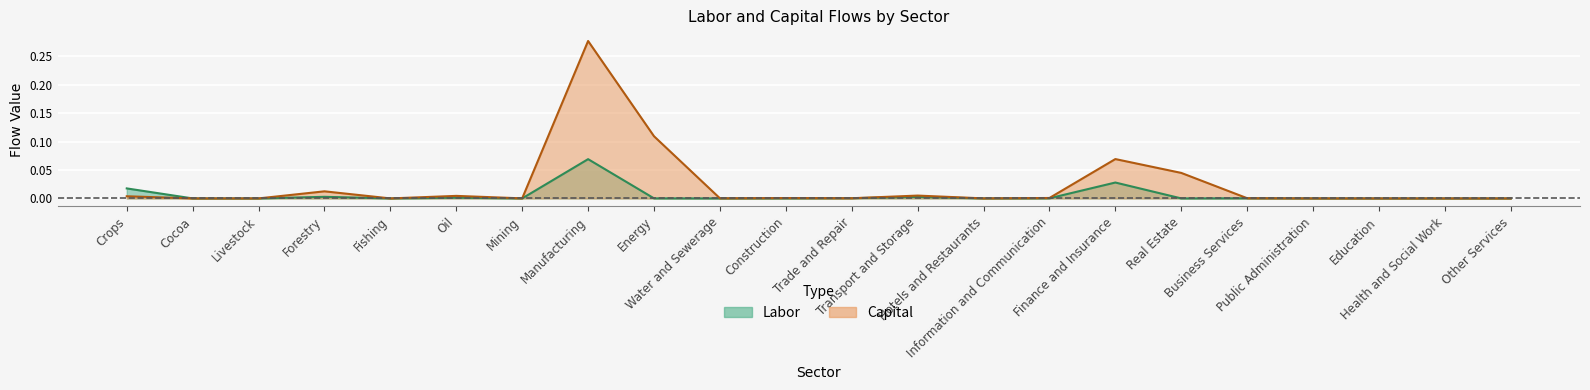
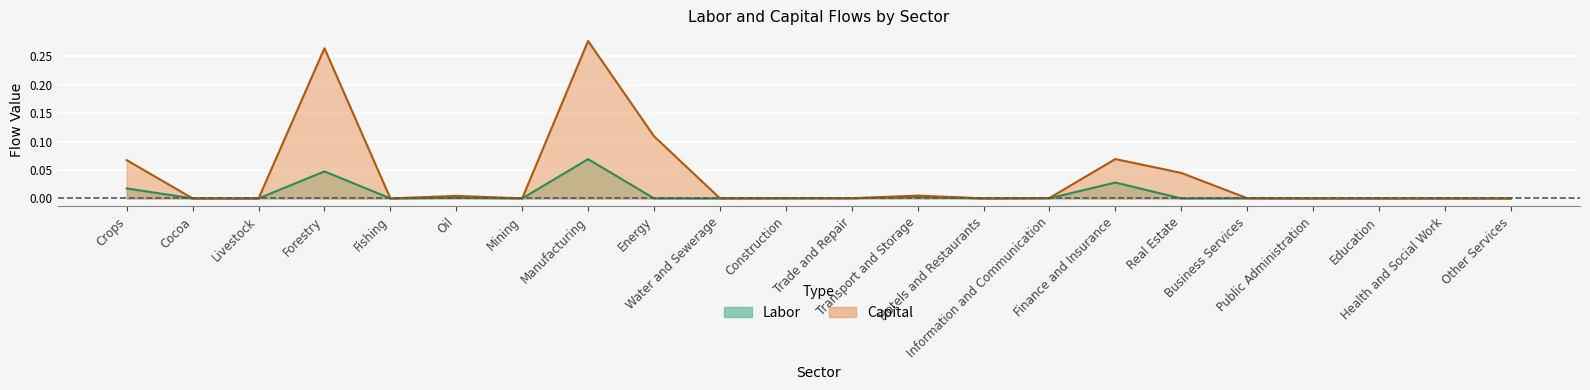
  {
    "Labor": {
      "Crops": 0.02,
-     "Forestry": 0.00,
+     "Forestry": 0.05,
      "Manufacturing": 0.07,
      "Energy": 0.00,
      "Finance and Insurance": 0.03,
      "Real Estate": 0.00
    },
    "Capital": {
-     "Crops": 0.00,
-     "Forestry": 0.01,
+     "Crops": 0.07,
+     "Forestry": 0.26,
      "Manufacturing": 0.28,
      "Energy": 0.11,
      "Finance and Insurance": 0.07,
      "Real Estate": 0.04
    }
  }
